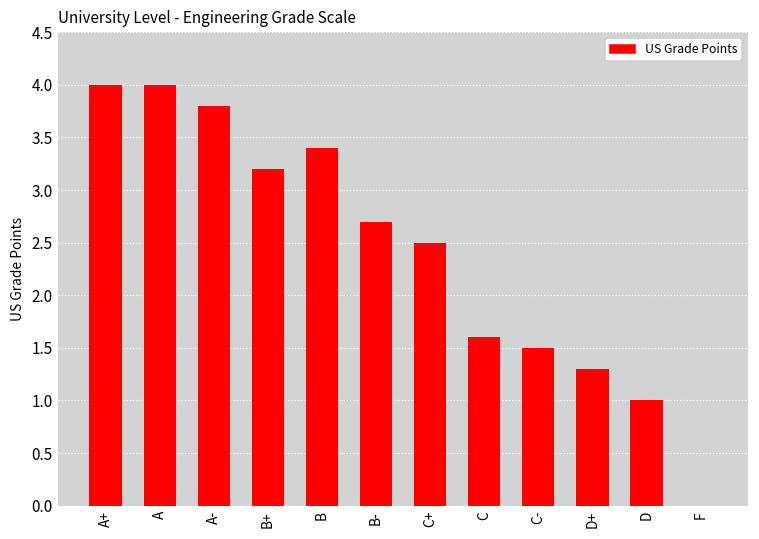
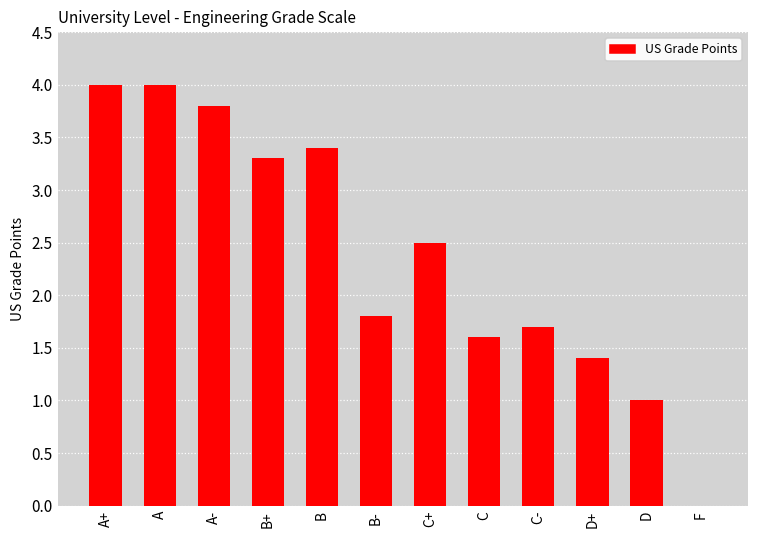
  {
    "A+": 4.0,
    "A": 4.0,
    "A-": 3.8,
-   "B+": 3.2,
+   "B+": 3.3,
    "B": 3.4,
-   "B-": 2.7,
+   "B-": 1.8,
    "C+": 2.5,
    "C": 1.6,
-   "C-": 1.5,
-   "D+": 1.3,
+   "C-": 1.7,
+   "D+": 1.4,
    "D": 1.0,
    "F": 0.0
  }
